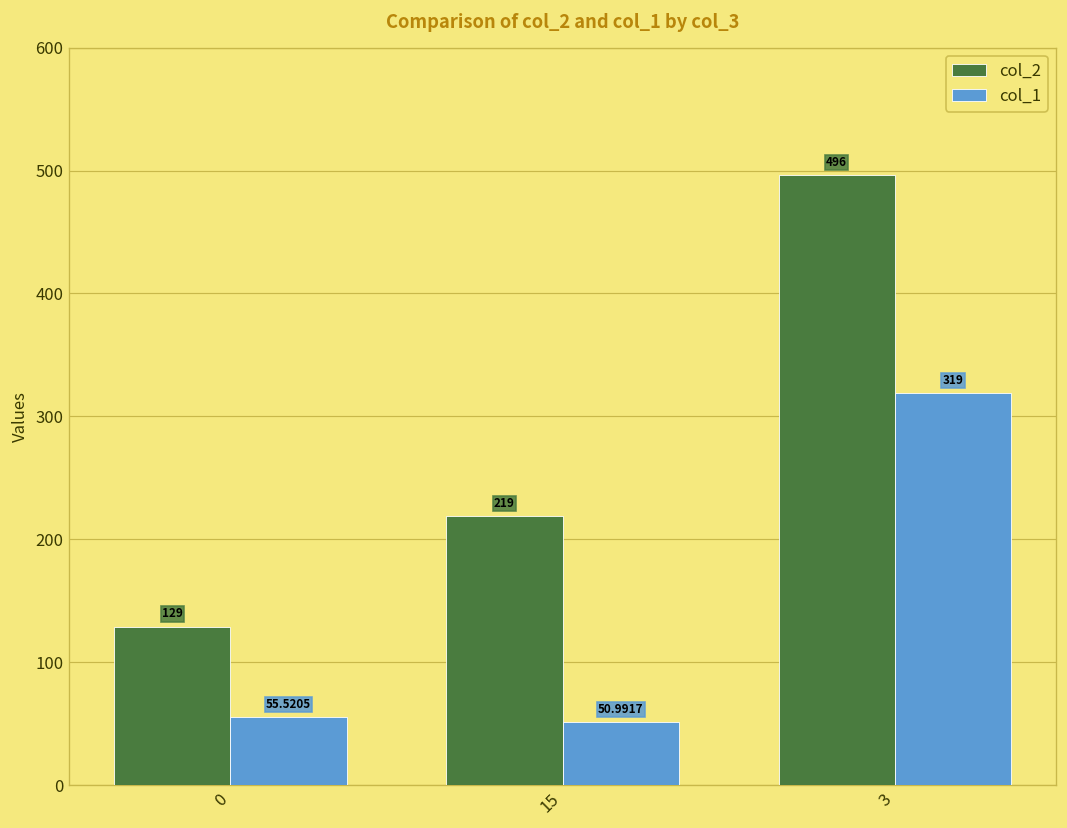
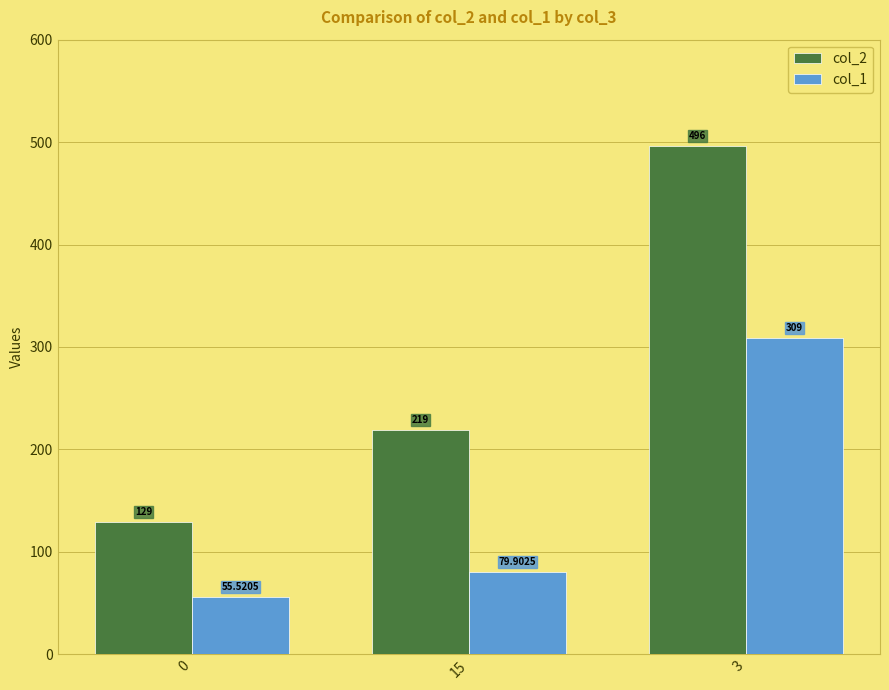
  {
    "col_1": {
-     "15": 50.9917,
-     "3": 319
+     "15": 79.9025,
+     "3": 309
    }
  }
